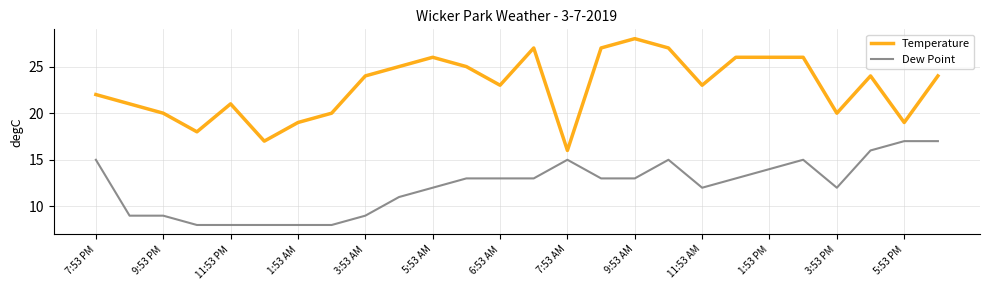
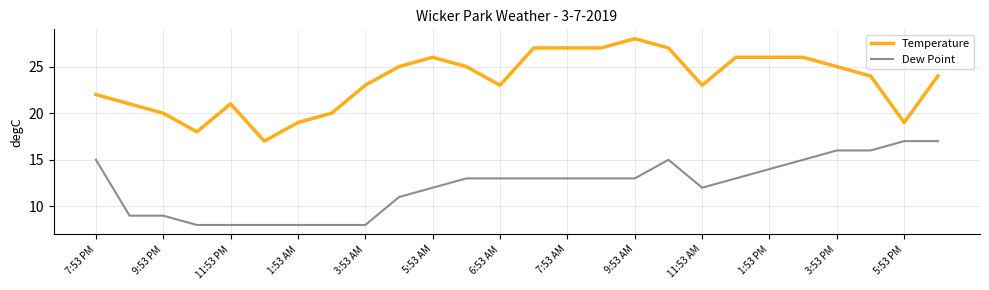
  {
    "Temperature": {
      "7:53 PM": 22,
      "9:53 PM": 20,
      "11:53 PM": 21,
      "1:53 AM": 19,
-     "3:53 AM": 24,
+     "3:53 AM": 23,
      "5:53 AM": 26,
      "6:53 AM": 23,
-     "7:53 AM": 16,
+     "7:53 AM": 27,
      "9:53 AM": 28,
      "11:53 AM": 23,
      "1:53 PM": 26,
-     "3:53 PM": 20,
+     "3:53 PM": 25,
      "5:53 PM": 19
    },
    "Dew Point": {
      "7:53 PM": 15,
      "9:53 PM": 9,
      "11:53 PM": 8,
      "1:53 AM": 8,
-     "3:53 AM": 9,
+     "3:53 AM": 8,
      "5:53 AM": 12,
      "6:53 AM": 13,
-     "7:53 AM": 15,
+     "7:53 AM": 13,
      "9:53 AM": 13,
      "11:53 AM": 12,
      "1:53 PM": 14,
-     "3:53 PM": 12,
+     "3:53 PM": 16,
      "5:53 PM": 17
    }
  }
